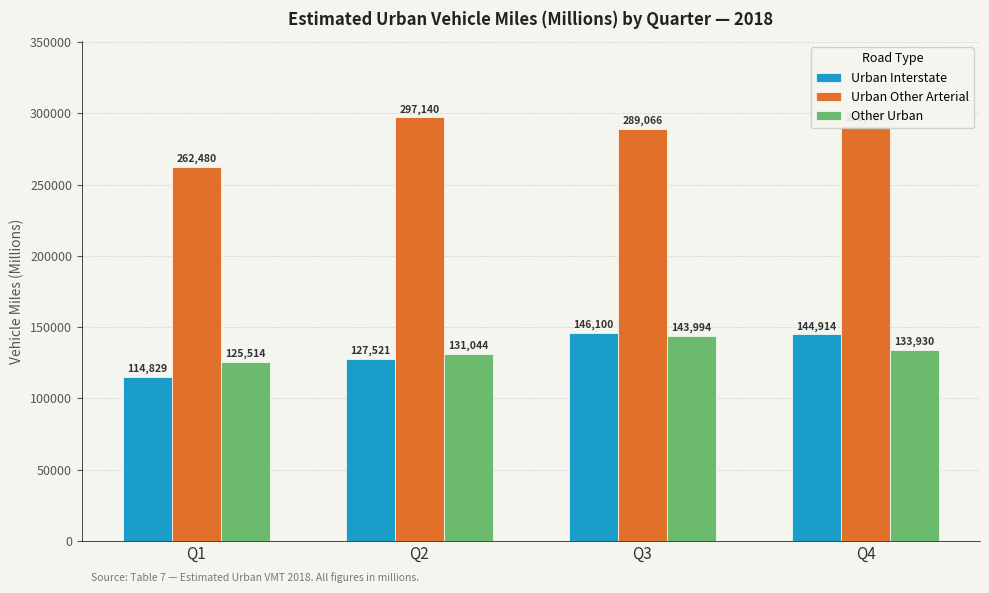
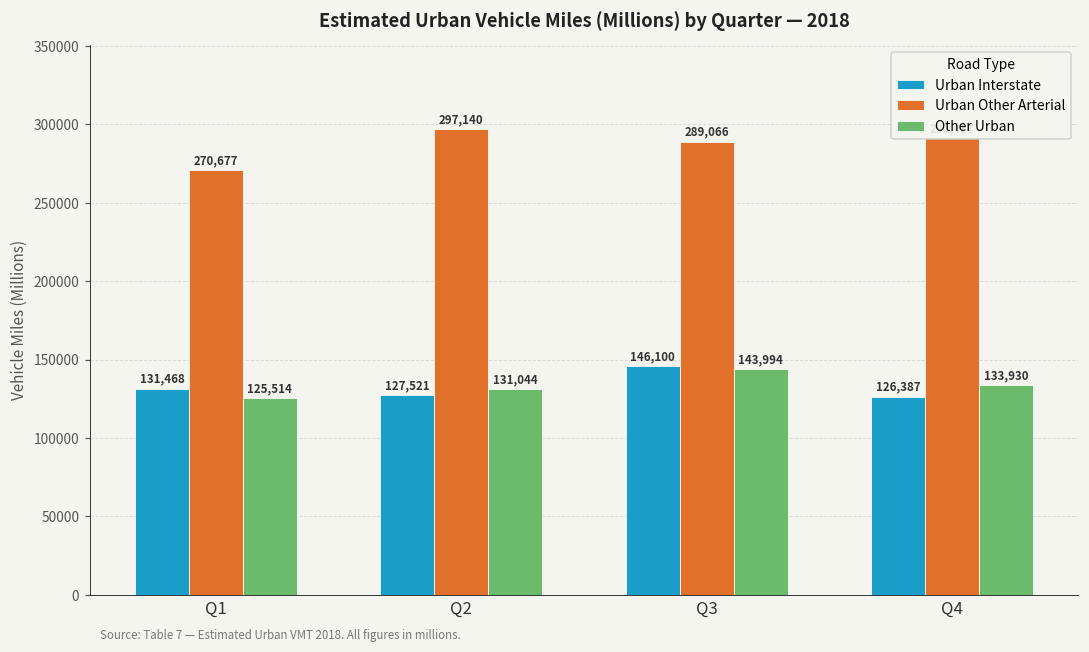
  {
    "Urban Interstate": {
-     "Q1": "114,829",
+     "Q1": "131,468",
      "Q2": "127,521",
      "Q3": "146,100",
-     "Q4": "144,914"
+     "Q4": "126,387"
    },
    "Urban Other Arterial": {
-     "Q1": "262,480",
+     "Q1": "270,677",
      "Q2": "297,140",
      "Q3": "289,066"
    },
    "Other Urban": {
      "Q1": "125,514",
      "Q2": "131,044",
      "Q3": "143,994",
      "Q4": "133,930"
    }
  }
